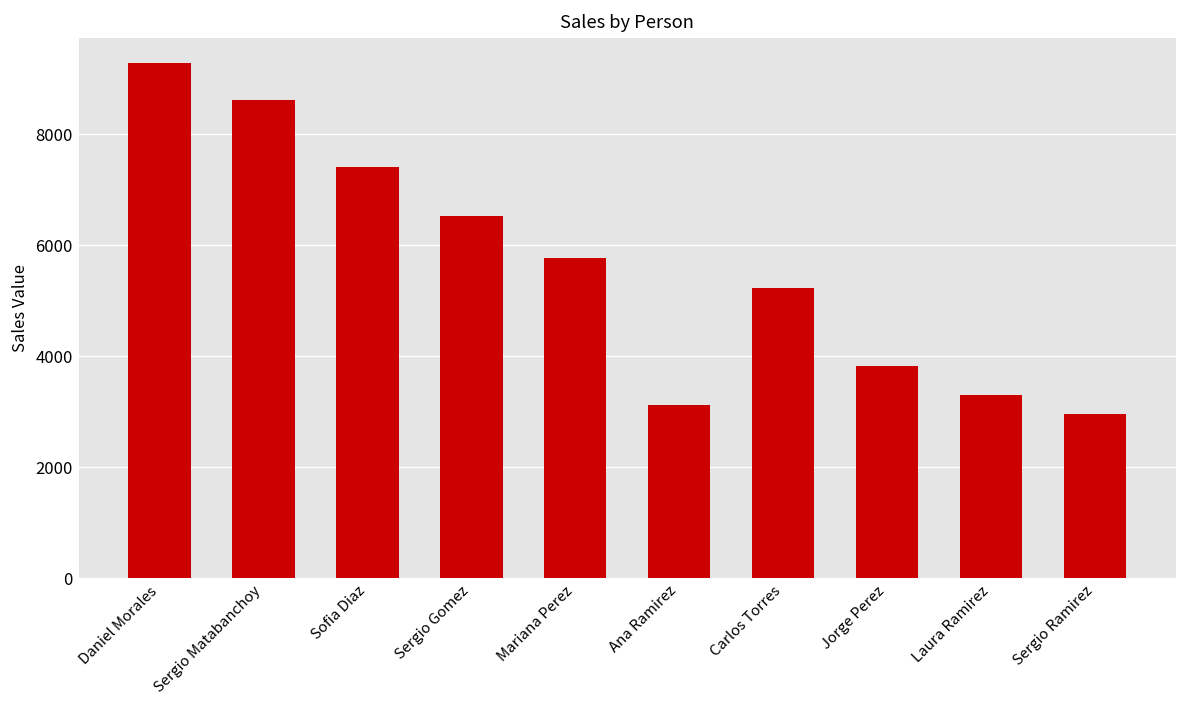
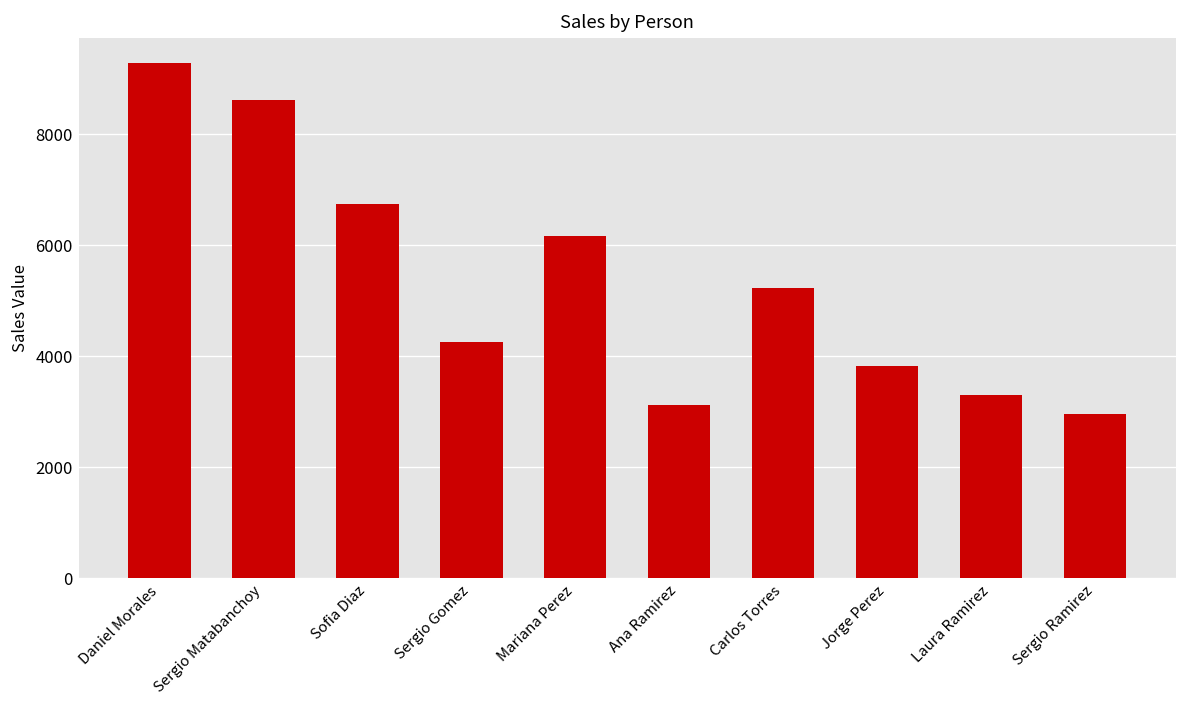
  {
    "Daniel Morales": 9300,
    "Sergio Matabanchoy": 8600,
-   "Sofia Diaz": 7400,
-   "Sergio Gomez": 6500,
-   "Mariana Perez": 5800,
+   "Sofia Diaz": 6700,
+   "Sergio Gomez": 4300,
+   "Mariana Perez": 6200,
    "Ana Ramirez": 3100,
    "Carlos Torres": 5200,
    "Jorge Perez": 3800,
    "Laura Ramirez": 3300,
    "Sergio Ramirez": 3000
  }
